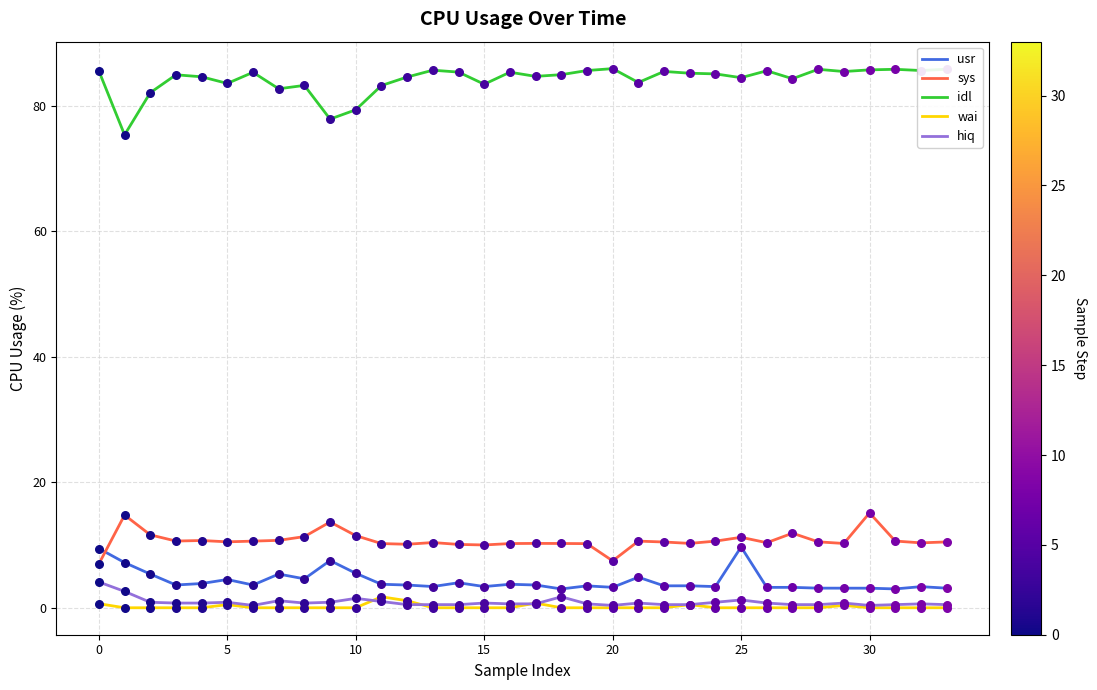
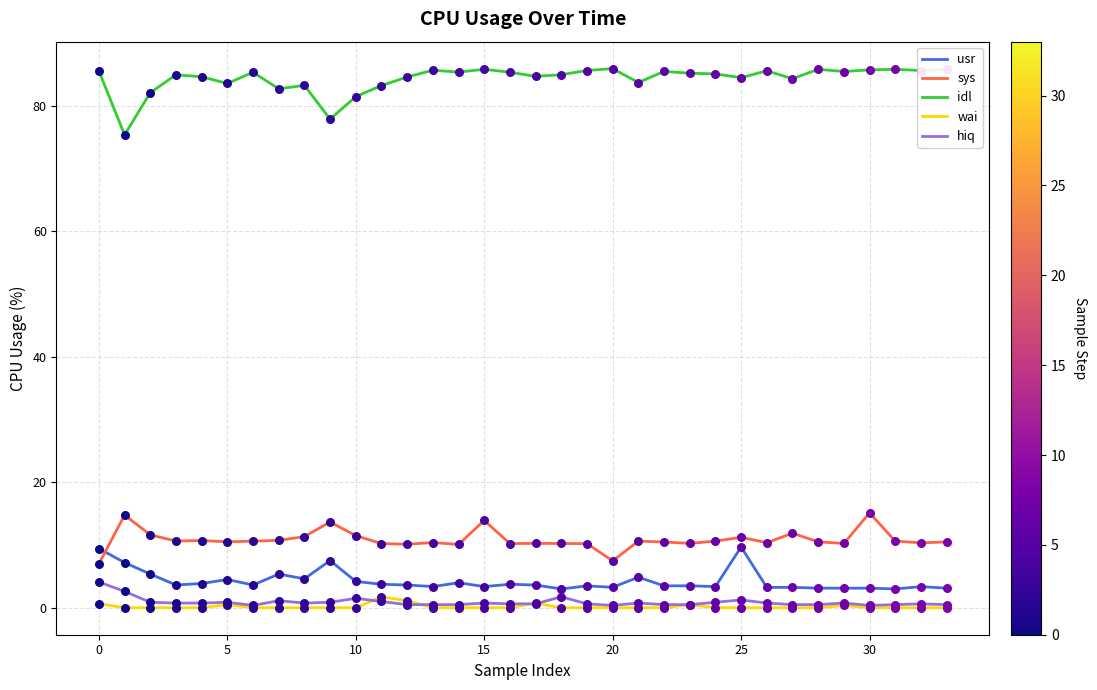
  {
    "usr": {
-     "10": 6
+     "10": 4
    },
    "sys": {
-     "15": 10
+     "15": 14
    },
    "idl": {
-     "10": 79,
-     "15": 83
+     "10": 82,
+     "15": 86
    }
  }
